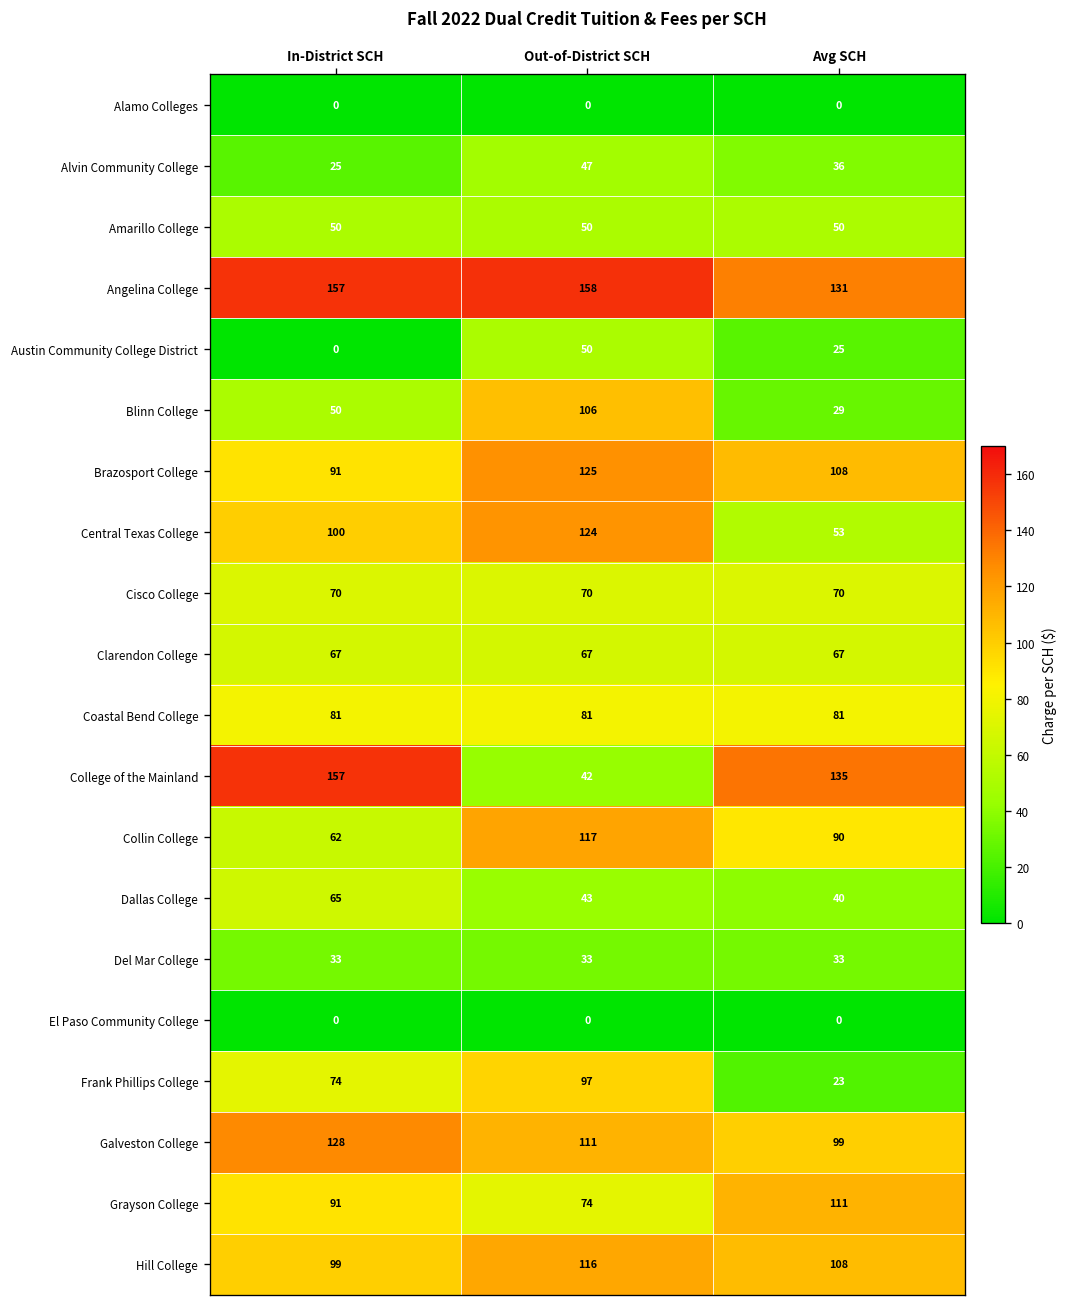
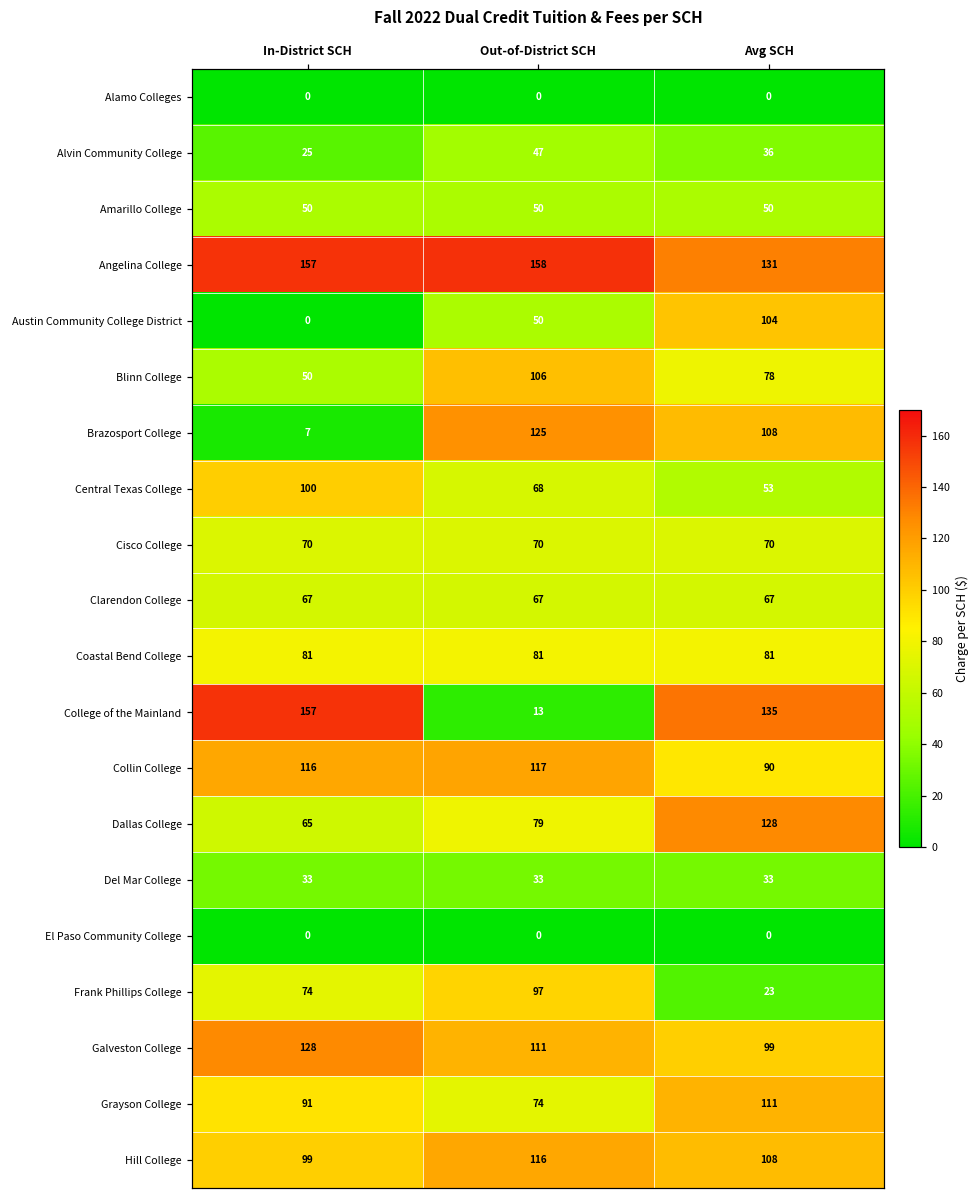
  {
    "Alamo Colleges": {
      "In-District SCH": 0,
      "Out-of-District SCH": 0,
      "Avg SCH": 0
    },
    "Alvin Community College": {
      "In-District SCH": 25,
      "Out-of-District SCH": 47,
      "Avg SCH": 36
    },
    "Amarillo College": {
      "In-District SCH": 50,
      "Out-of-District SCH": 50,
      "Avg SCH": 50
    },
    "Angelina College": {
      "In-District SCH": 157,
      "Out-of-District SCH": 158,
      "Avg SCH": 131
    },
    "Austin Community College District": {
      "In-District SCH": 0,
      "Out-of-District SCH": 50,
-     "Avg SCH": 25
+     "Avg SCH": 104
    },
    "Blinn College": {
      "In-District SCH": 50,
      "Out-of-District SCH": 106,
-     "Avg SCH": 29
+     "Avg SCH": 78
    },
    "Brazosport College": {
-     "In-District SCH": 91,
+     "In-District SCH": 7,
      "Out-of-District SCH": 125,
      "Avg SCH": 108
    },
    "Central Texas College": {
      "In-District SCH": 100,
-     "Out-of-District SCH": 124,
+     "Out-of-District SCH": 68,
      "Avg SCH": 53
    },
    "Cisco College": {
      "In-District SCH": 70,
      "Out-of-District SCH": 70,
      "Avg SCH": 70
    },
    "Clarendon College": {
      "In-District SCH": 67,
      "Out-of-District SCH": 67,
      "Avg SCH": 67
    },
    "Coastal Bend College": {
      "In-District SCH": 81,
      "Out-of-District SCH": 81,
      "Avg SCH": 81
    },
    "College of the Mainland": {
      "In-District SCH": 157,
-     "Out-of-District SCH": 42,
+     "Out-of-District SCH": 13,
      "Avg SCH": 135
    },
    "Collin College": {
-     "In-District SCH": 62,
+     "In-District SCH": 116,
      "Out-of-District SCH": 117,
      "Avg SCH": 90
    },
    "Dallas College": {
      "In-District SCH": 65,
-     "Out-of-District SCH": 43,
-     "Avg SCH": 40
+     "Out-of-District SCH": 79,
+     "Avg SCH": 128
    },
    "Del Mar College": {
      "In-District SCH": 33,
      "Out-of-District SCH": 33,
      "Avg SCH": 33
    },
    "El Paso Community College": {
      "In-District SCH": 0,
      "Out-of-District SCH": 0,
      "Avg SCH": 0
    },
    "Frank Phillips College": {
      "In-District SCH": 74,
      "Out-of-District SCH": 97,
      "Avg SCH": 23
    },
    "Galveston College": {
      "In-District SCH": 128,
      "Out-of-District SCH": 111,
      "Avg SCH": 99
    },
    "Grayson College": {
      "In-District SCH": 91,
      "Out-of-District SCH": 74,
      "Avg SCH": 111
    },
    "Hill College": {
      "In-District SCH": 99,
      "Out-of-District SCH": 116,
      "Avg SCH": 108
    }
  }
